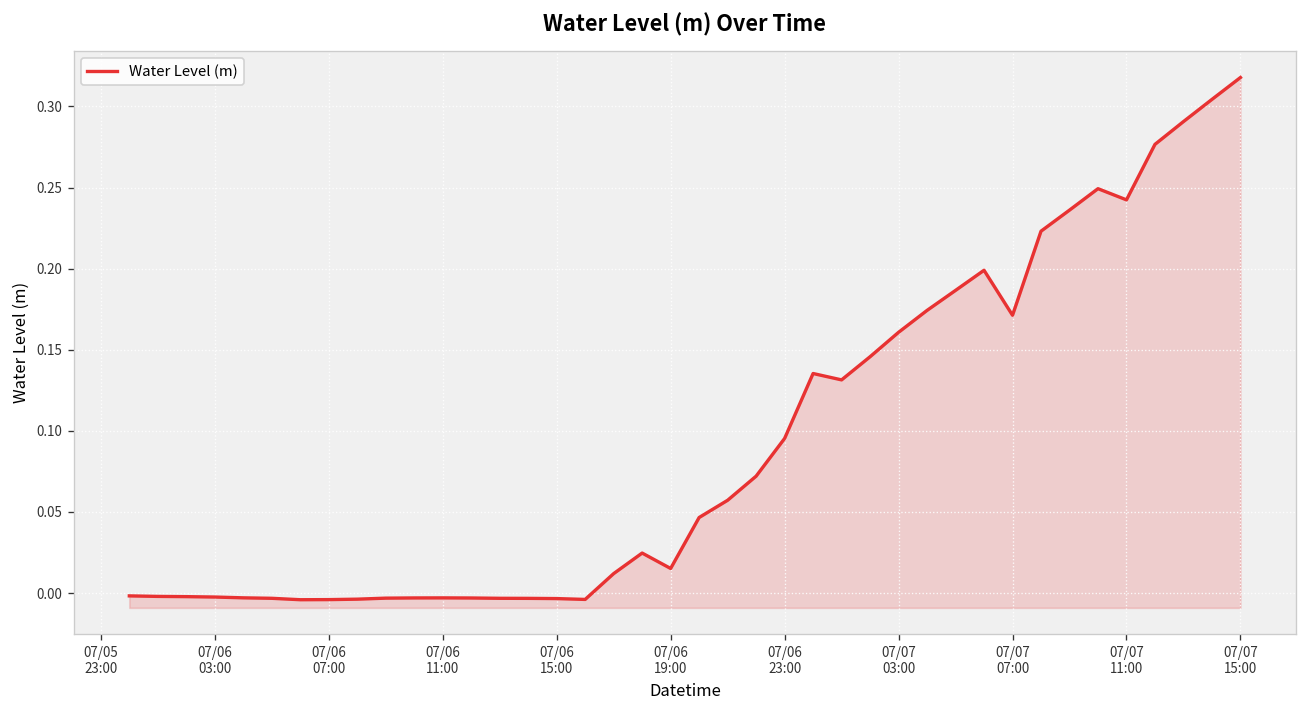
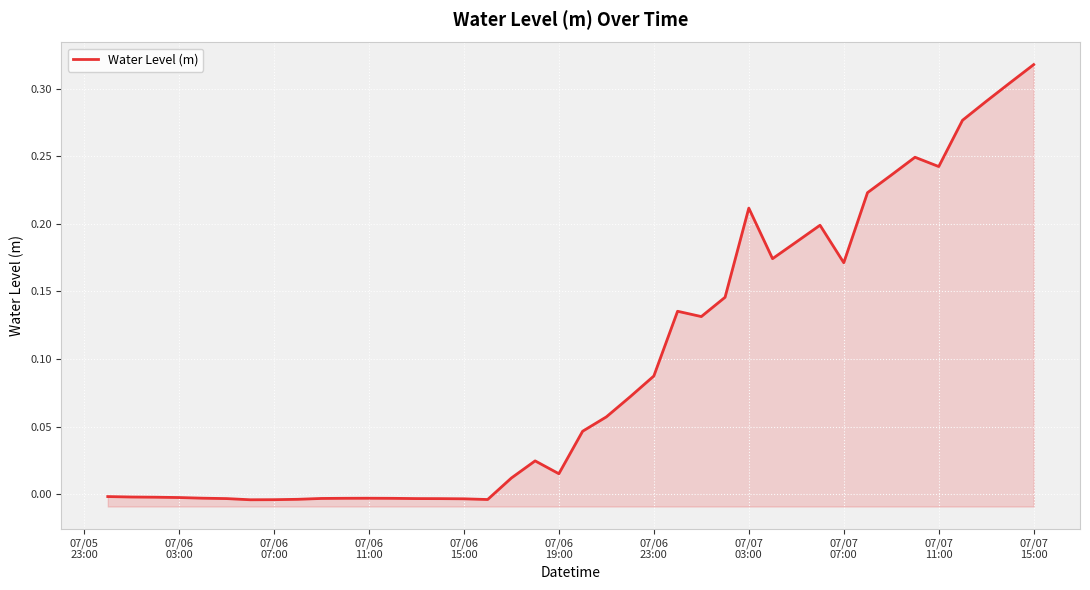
  {
    "07/06 03:00": -0.002,
    "07/06 07:00": -0.004,
    "07/06 11:00": -0.003,
    "07/06 15:00": -0.003,
    "07/06 19:00": 0.015,
-   "07/06 23:00": 0.095,
-   "07/07 03:00": 0.161,
+   "07/06 23:00": 0.087,
+   "07/07 03:00": 0.212,
    "07/07 07:00": 0.171,
    "07/07 11:00": 0.242,
    "07/07 15:00": 0.318
  }
